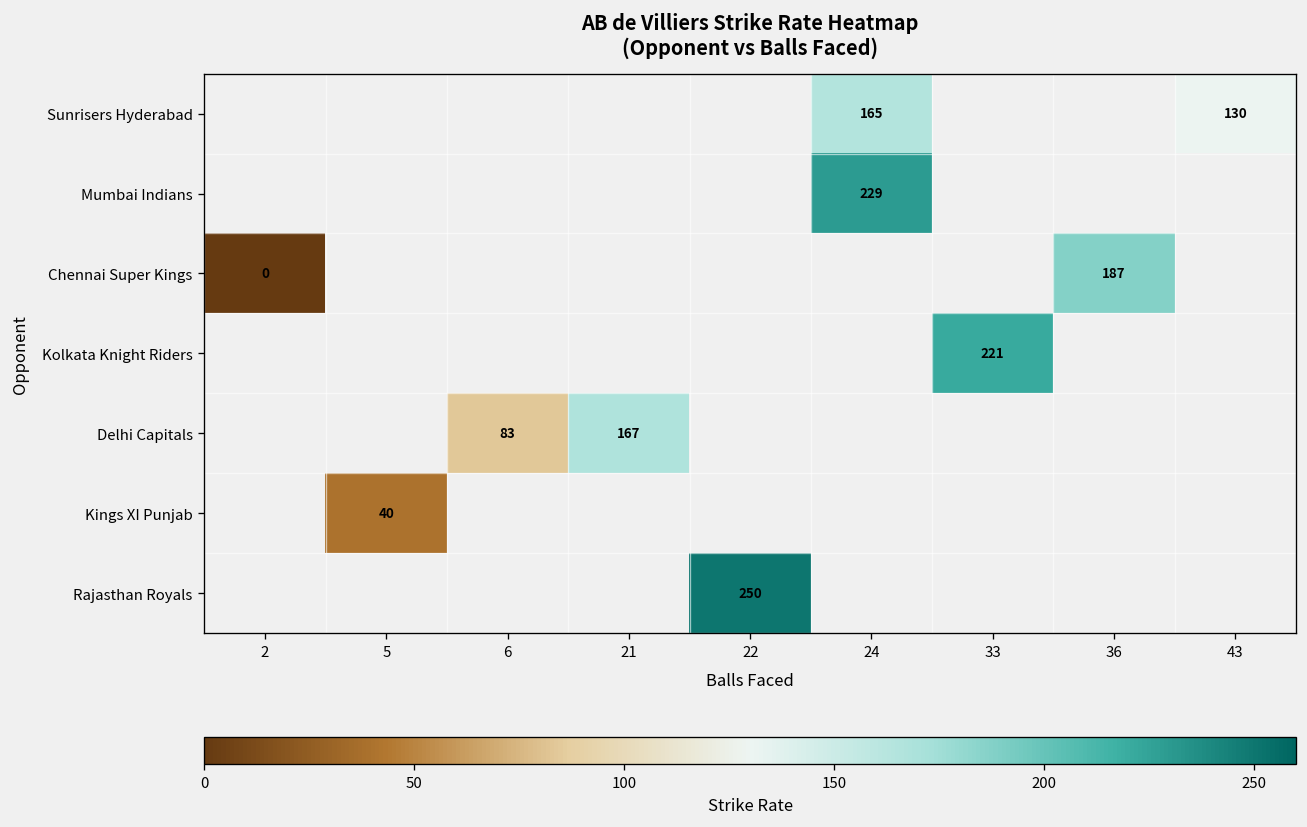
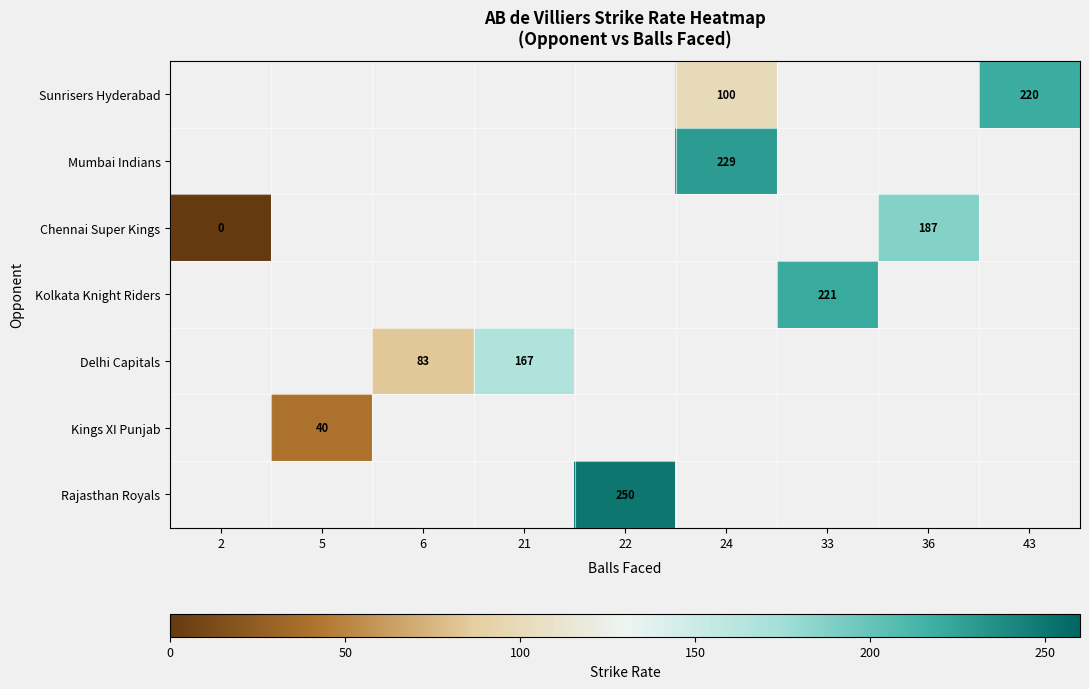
  {
    "Sunrisers Hyderabad": {
-     "24": 165,
-     "43": 130
+     "24": 100,
+     "43": 220
    },
    "Mumbai Indians": {
      "24": 229
    },
    "Chennai Super Kings": {
      "2": 0,
      "36": 187
    },
    "Kolkata Knight Riders": {
      "33": 221
    },
    "Delhi Capitals": {
      "6": 83,
      "21": 167
    },
    "Kings XI Punjab": {
      "5": 40
    },
    "Rajasthan Royals": {
      "22": 250
    }
  }
